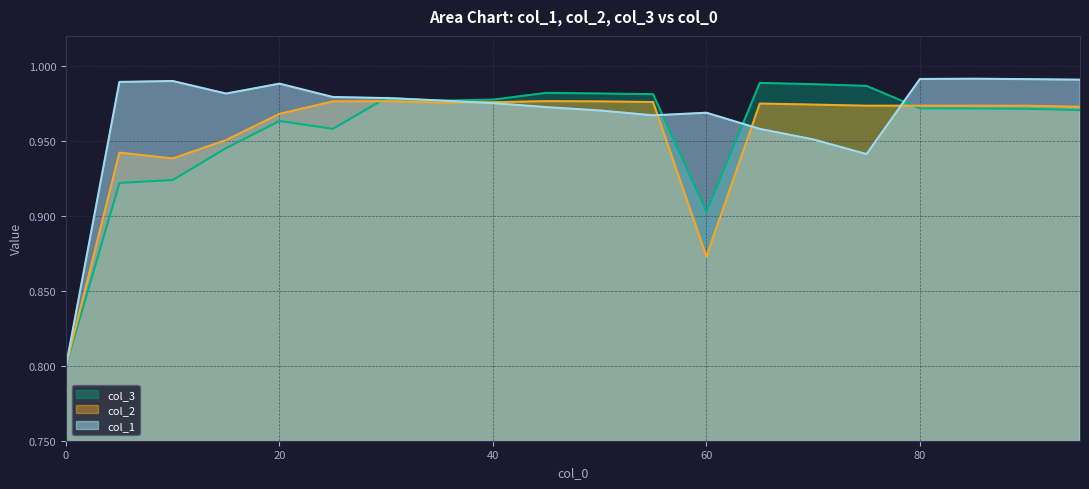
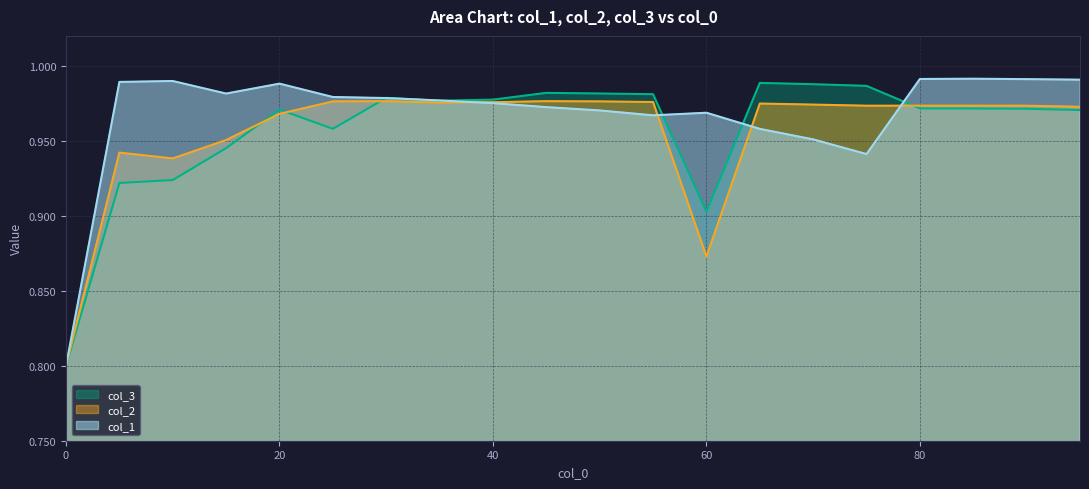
  {
    "col_3": {
-     "20": 0.963,
+     "20": 0.971,
      "40": 0.977,
      "60": 0.903,
      "80": 0.972
    },
    "col_2": {
      "20": 0.968,
      "60": 0.873,
      "80": 0.973
    },
    "col_1": {
      "20": 0.988,
      "60": 0.969,
      "80": 0.991
    }
  }
